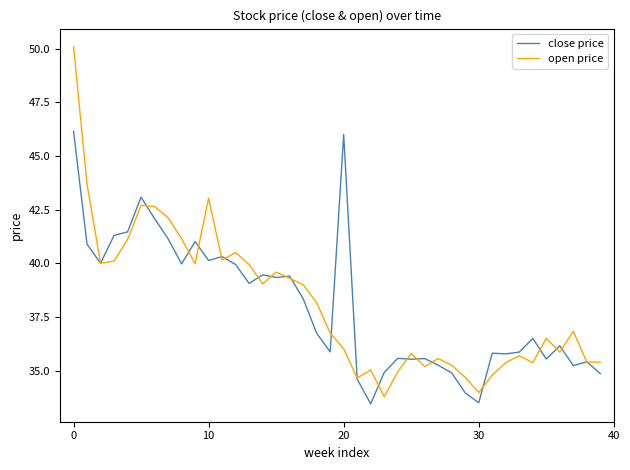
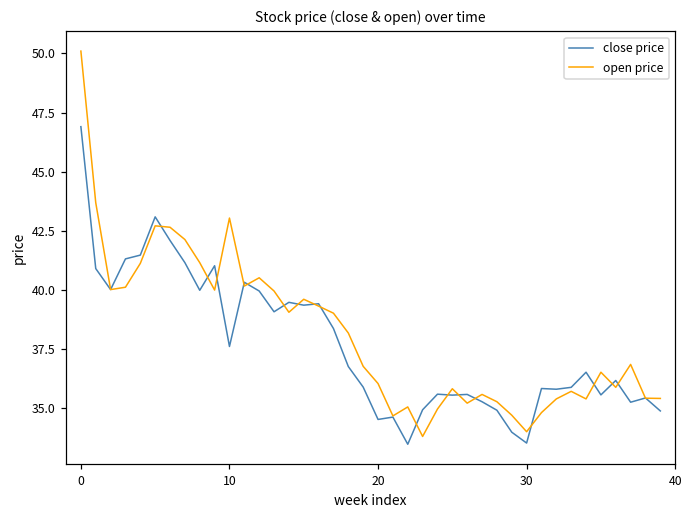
  {
    "close price": {
-     "0": 46.2,
-     "10": 40.1,
-     "20": 46.0,
+     "0": 46.9,
+     "10": 37.6,
+     "20": 34.5,
      "30": 33.5
    },
    "open price": {
      "0": 50.1,
      "10": 43.0,
      "20": 36.0,
      "30": 34.0
    }
  }
